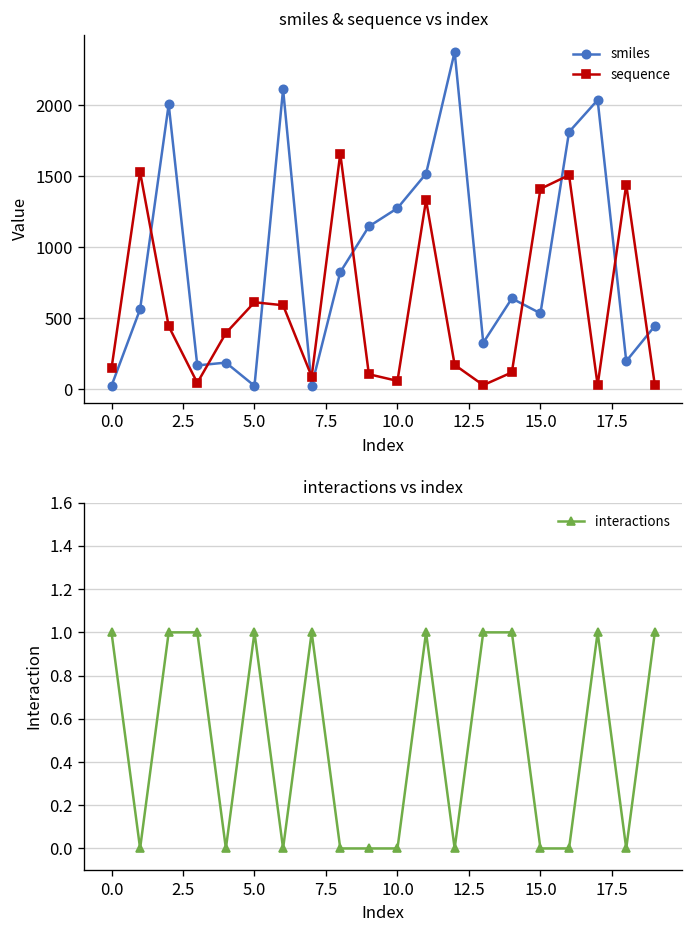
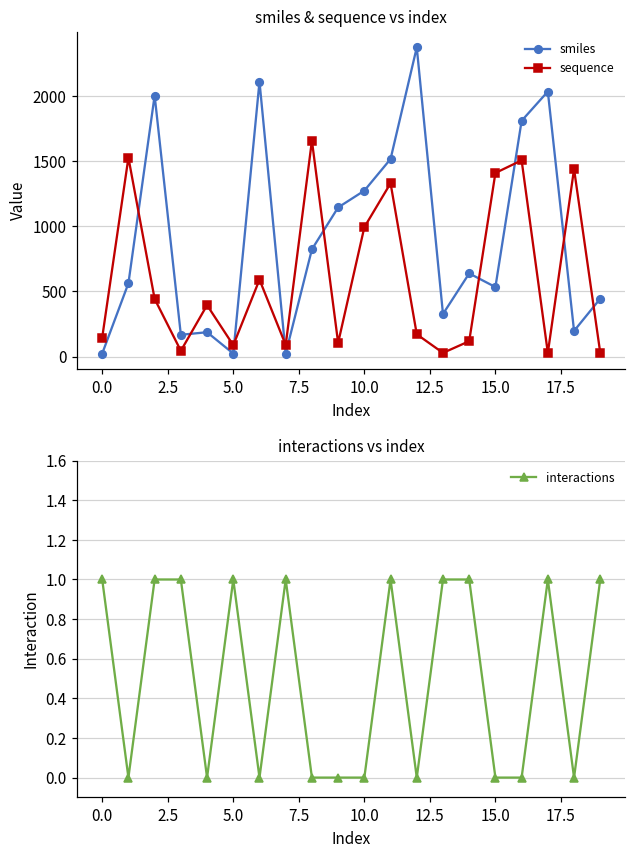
  {
    "smiles & sequence vs index": {
      "smiles": {
        "0.0": 20,
        "5.0": 20,
        "10.0": 1280,
        "15.0": 530
      },
      "sequence": {
        "0.0": 150,
-       "5.0": 610,
-       "10.0": 60,
+       "5.0": 90,
+       "10.0": 990,
        "15.0": 1410
      }
    },
    "interactions vs index": {
      "0.0": 1.00,
      "5.0": 1.00,
      "10.0": 0.00,
      "15.0": 0.00
    }
  }
